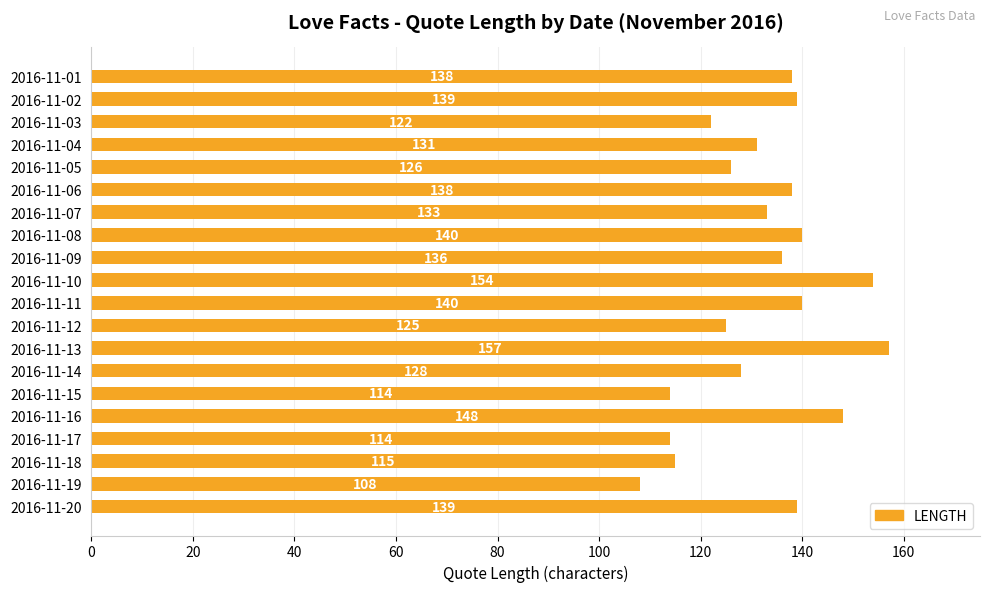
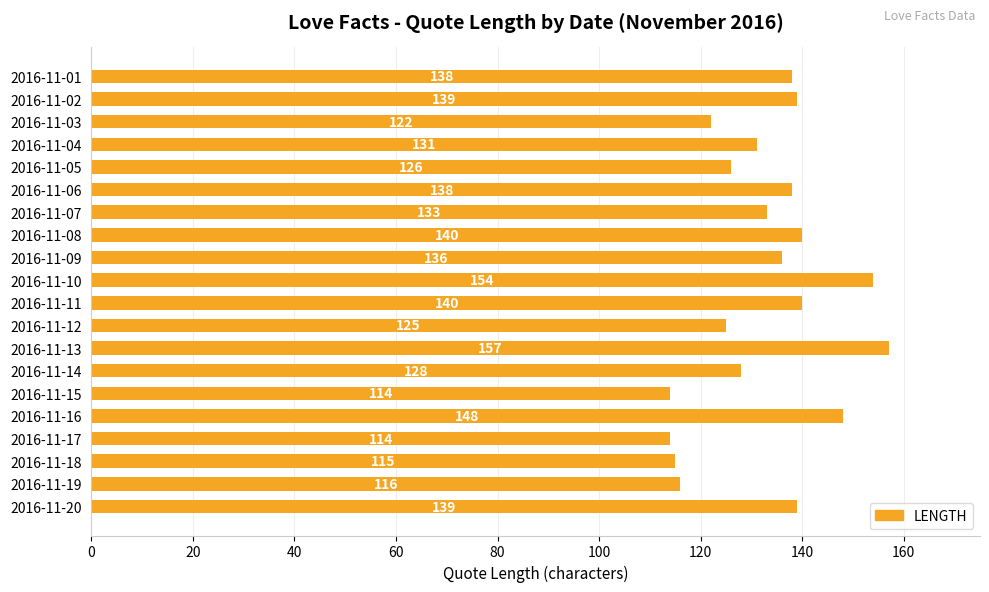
  {
    "2016-11-01": 138,
    "2016-11-02": 139,
    "2016-11-03": 122,
    "2016-11-04": 131,
    "2016-11-05": 126,
    "2016-11-06": 138,
    "2016-11-07": 133,
    "2016-11-08": 140,
    "2016-11-09": 136,
    "2016-11-10": 154,
    "2016-11-11": 140,
    "2016-11-12": 125,
    "2016-11-13": 157,
    "2016-11-14": 128,
    "2016-11-15": 114,
    "2016-11-16": 148,
    "2016-11-17": 114,
    "2016-11-18": 115,
-   "2016-11-19": 108,
+   "2016-11-19": 116,
    "2016-11-20": 139
  }
